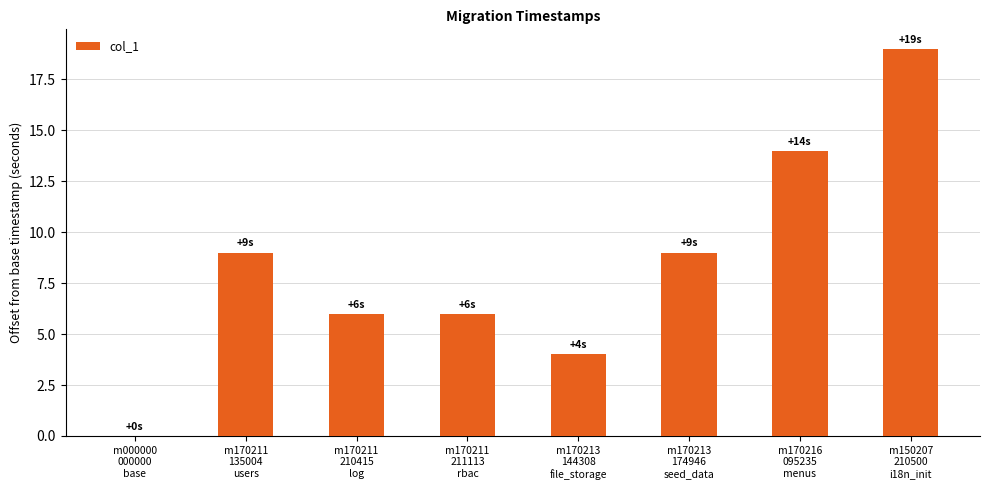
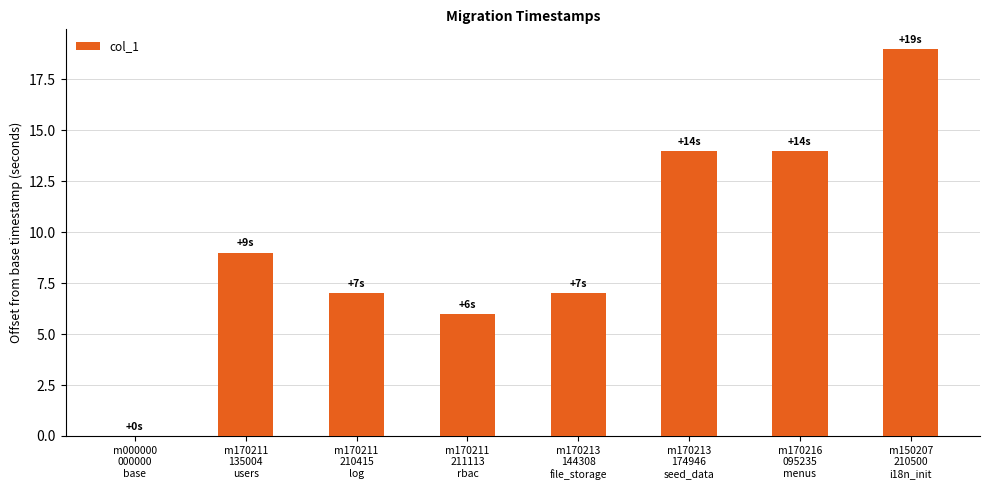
  {
    "m000000 000000 base": "+0s",
    "m170211 135004 users": "+9s",
-   "m170211 210415 log": "+6s",
+   "m170211 210415 log": "+7s",
    "m170211 211113 rbac": "+6s",
-   "m170213 144308 file_storage": "+4s",
-   "m170213 174946 seed_data": "+9s",
+   "m170213 144308 file_storage": "+7s",
+   "m170213 174946 seed_data": "+14s",
    "m170216 095235 menus": "+14s",
    "m150207 210500 i18n_init": "+19s"
  }
